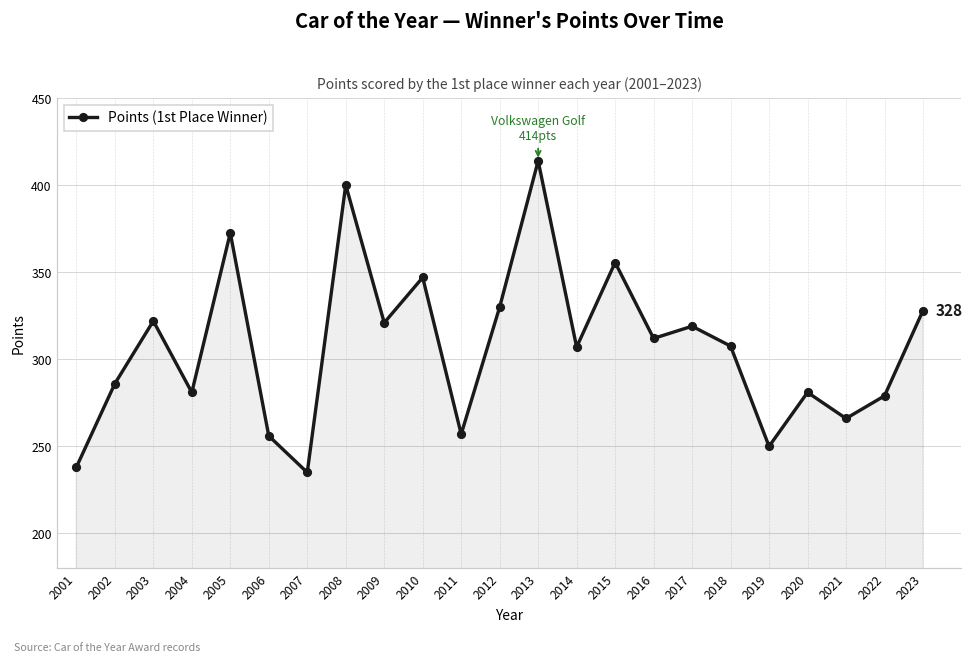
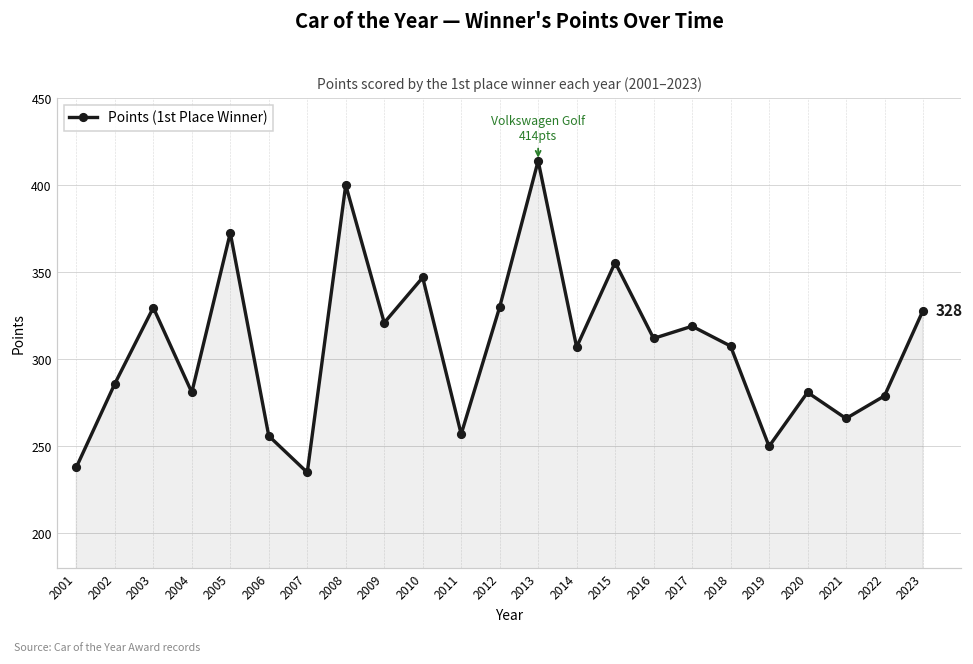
  {
    "2001": 238,
    "2002": 286,
-   "2003": 322,
+   "2003": 330,
    "2004": 281,
    "2005": 373,
    "2006": 256,
    "2007": 235,
    "2008": 400,
    "2009": 321,
    "2010": 347,
    "2011": 257,
    "2012": 330,
    "2014": 307,
    "2015": 356,
    "2016": 312,
    "2017": 319,
    "2018": 308,
    "2019": 250,
    "2020": 281,
    "2021": 266,
    "2022": 279
  }
